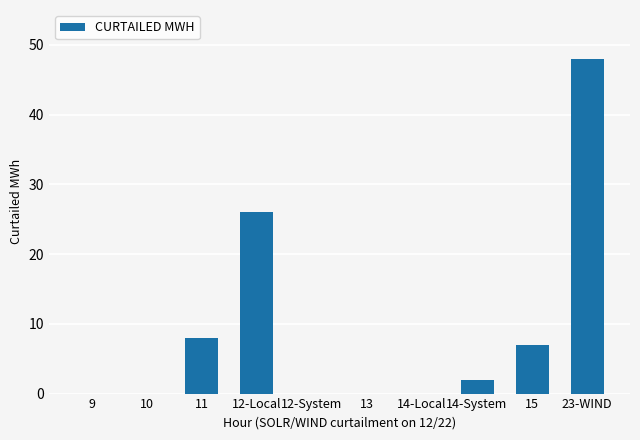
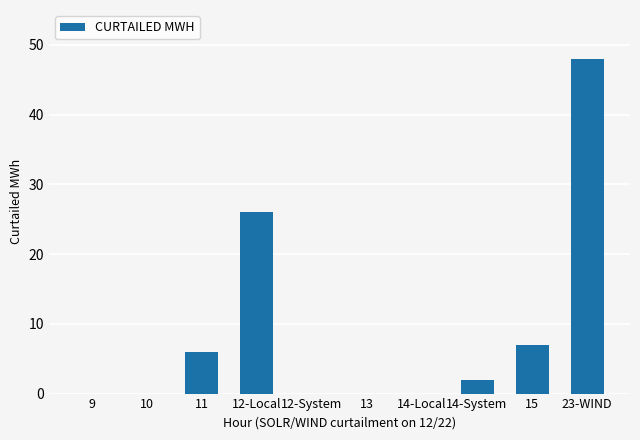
  {
    "9": 0,
    "10": 0,
-   "11": 8,
+   "11": 6,
    "12-Local": 26,
    "12-System": 0,
    "13": 0,
    "14-Local": 0,
    "14-System": 2,
    "15": 7,
    "23-WIND": 48
  }
